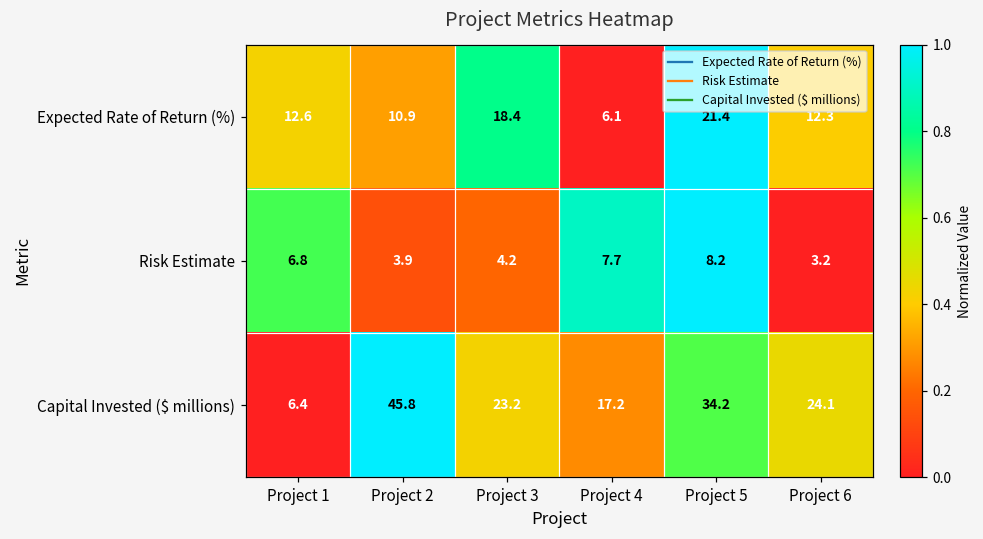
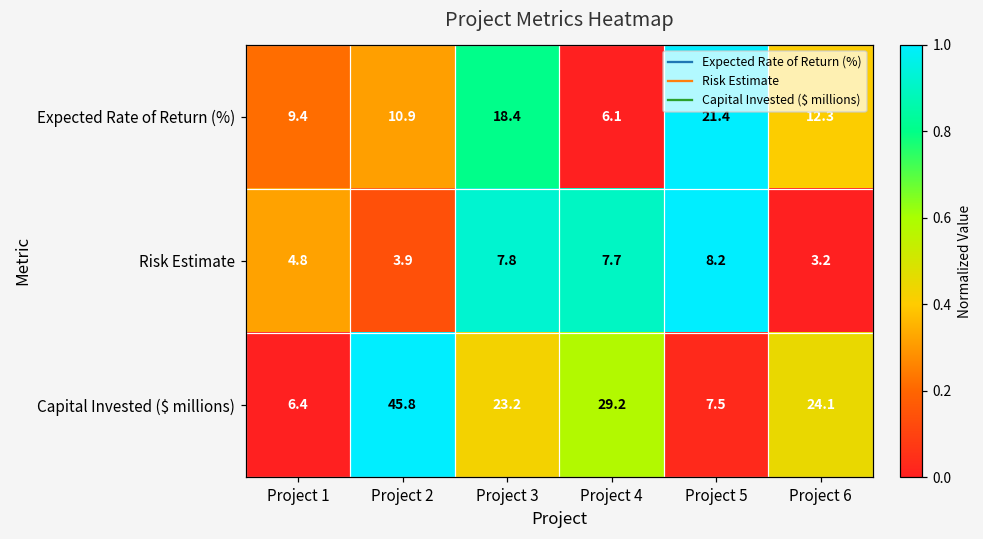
  {
    "Expected Rate of Return (%)": {
-     "Project 1": 12.6,
+     "Project 1": 9.4,
      "Project 2": 10.9,
      "Project 3": 18.4,
      "Project 4": 6.1,
      "Project 5": 21.4,
      "Project 6": 12.3
    },
    "Risk Estimate": {
-     "Project 1": 6.8,
+     "Project 1": 4.8,
      "Project 2": 3.9,
-     "Project 3": 4.2,
+     "Project 3": 7.8,
      "Project 4": 7.7,
      "Project 5": 8.2,
      "Project 6": 3.2
    },
    "Capital Invested ($ millions)": {
      "Project 1": 6.4,
      "Project 2": 45.8,
      "Project 3": 23.2,
-     "Project 4": 17.2,
-     "Project 5": 34.2,
+     "Project 4": 29.2,
+     "Project 5": 7.5,
      "Project 6": 24.1
    }
  }
